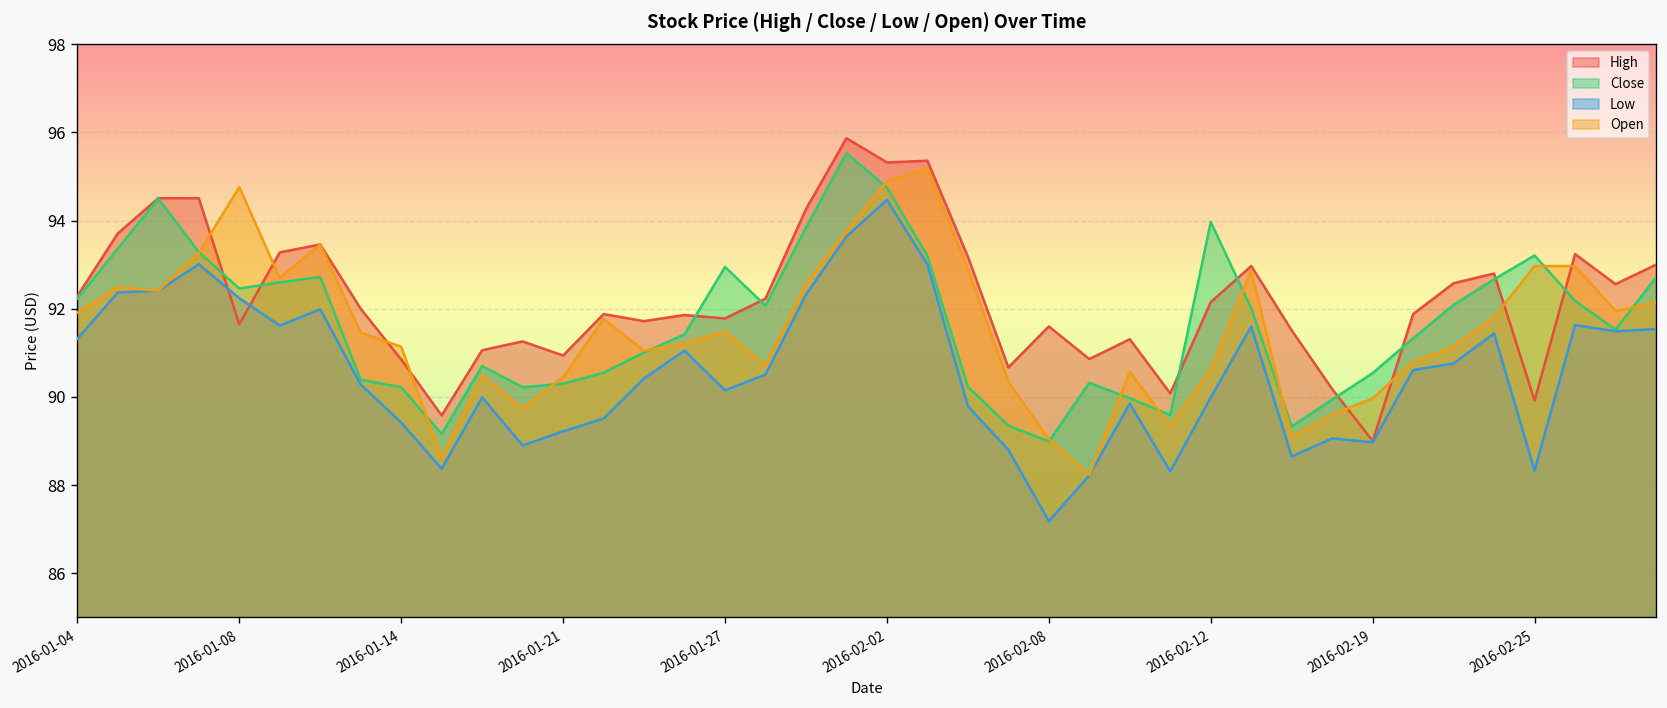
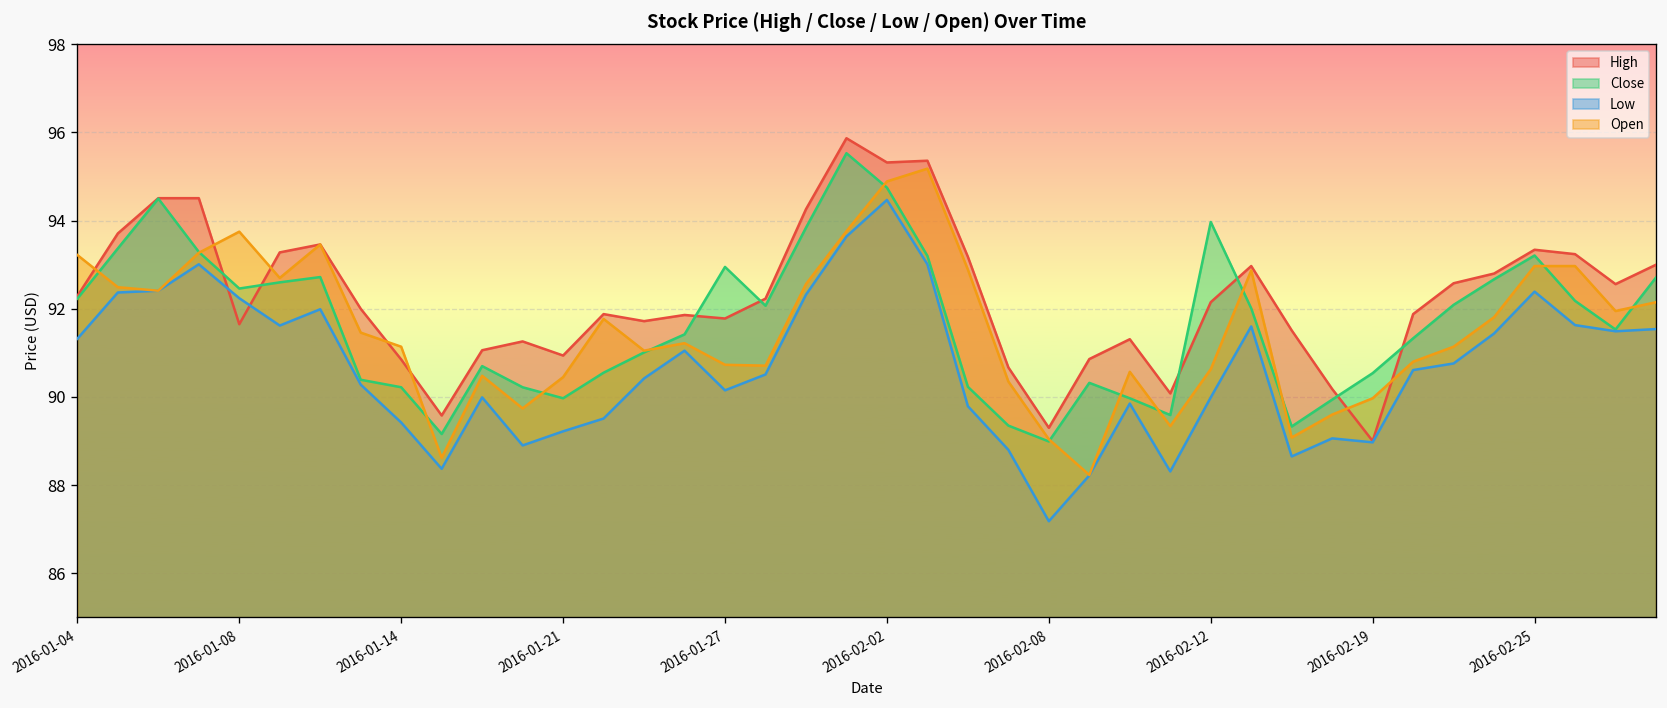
  {
    "High": {
      "2016-01-08": 91.7,
      "2016-01-14": 90.9,
      "2016-01-21": 90.9,
      "2016-01-27": 91.8,
      "2016-02-02": 95.3,
-     "2016-02-08": 91.6,
+     "2016-02-08": 89.3,
      "2016-02-12": 92.2,
-     "2016-02-25": 89.9
+     "2016-02-25": 93.3
    },
    "Close": {
      "2016-01-08": 92.5,
      "2016-01-14": 90.2,
-     "2016-01-21": 90.3,
+     "2016-01-21": 90.0,
      "2016-01-27": 93.0,
      "2016-02-02": 94.8,
      "2016-02-12": 94.0,
      "2016-02-19": 90.5,
      "2016-02-25": 93.2
    },
    "Low": {
      "2016-01-04": 91.3,
      "2016-01-08": 92.2,
      "2016-01-14": 89.4,
      "2016-01-21": 89.2,
      "2016-01-27": 90.2,
      "2016-02-02": 94.5,
      "2016-02-08": 87.2,
      "2016-02-12": 90.0,
-     "2016-02-25": 88.3
+     "2016-02-25": 92.4
    },
    "Open": {
-     "2016-01-04": 91.9,
-     "2016-01-08": 94.8,
+     "2016-01-04": 93.2,
+     "2016-01-08": 93.8,
      "2016-01-14": 91.1,
      "2016-01-21": 90.5,
-     "2016-01-27": 91.5,
+     "2016-01-27": 90.7,
      "2016-02-02": 94.9,
      "2016-02-12": 90.6,
      "2016-02-19": 90.0,
      "2016-02-25": 93.0
    }
  }
